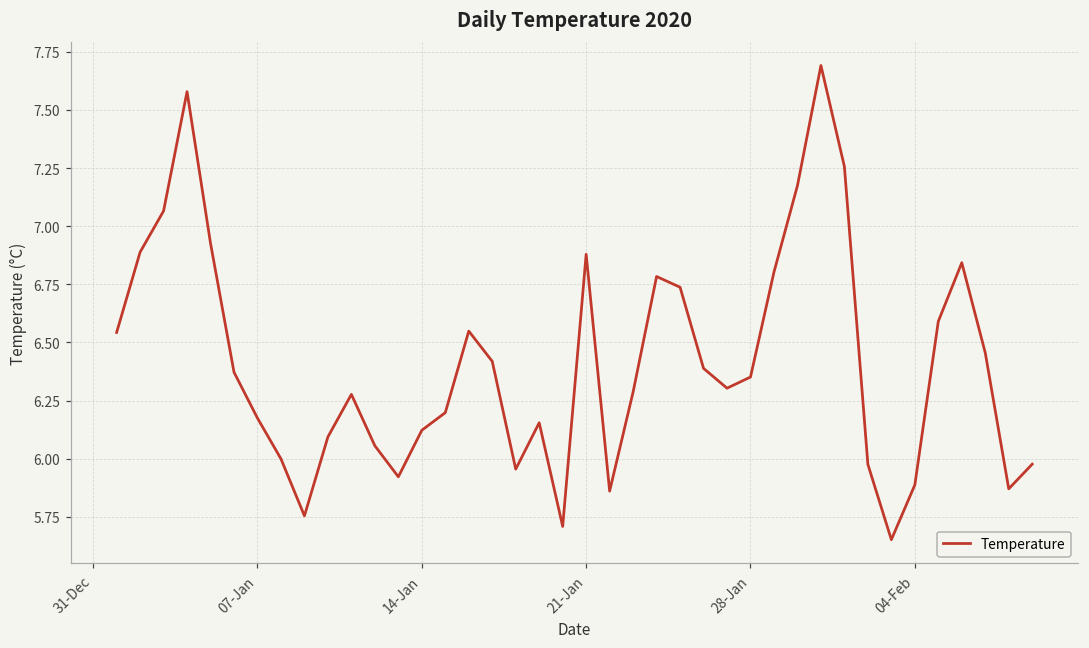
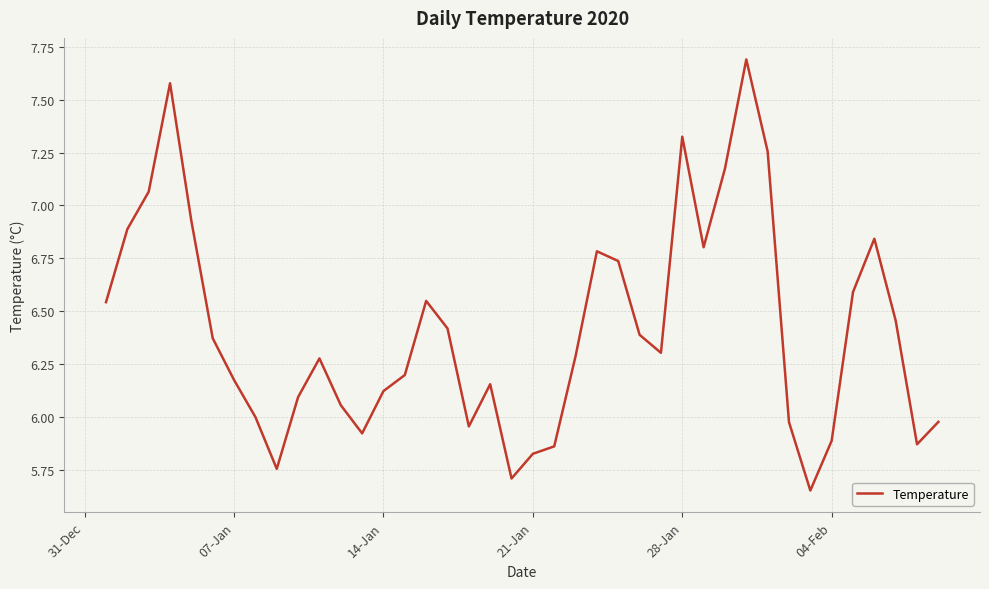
  {
    "07-Jan": 6.17,
    "14-Jan": 6.12,
-   "21-Jan": 6.88,
-   "28-Jan": 6.35,
+   "21-Jan": 5.83,
+   "28-Jan": 7.33,
    "04-Feb": 5.89
  }
